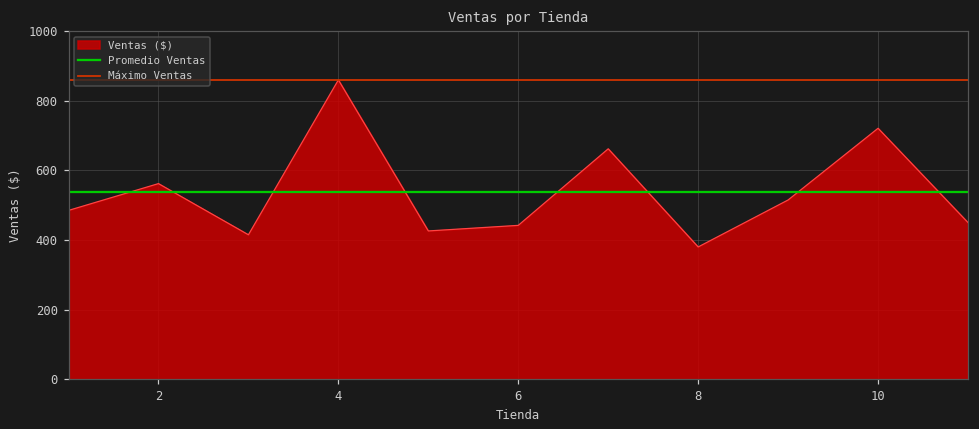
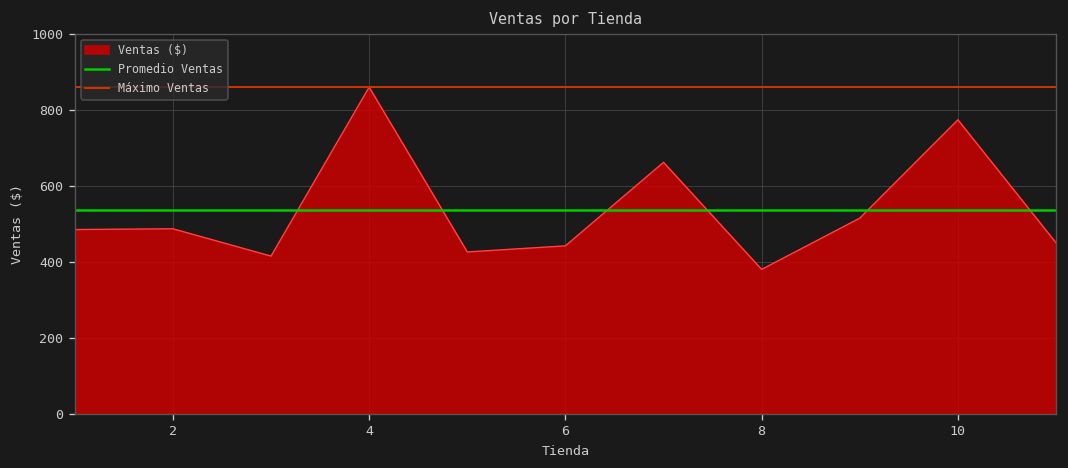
  {
-   "2": 560,
+   "2": 490,
    "4": 860,
    "6": 440,
    "8": 380,
-   "10": 720
+   "10": 770
  }
